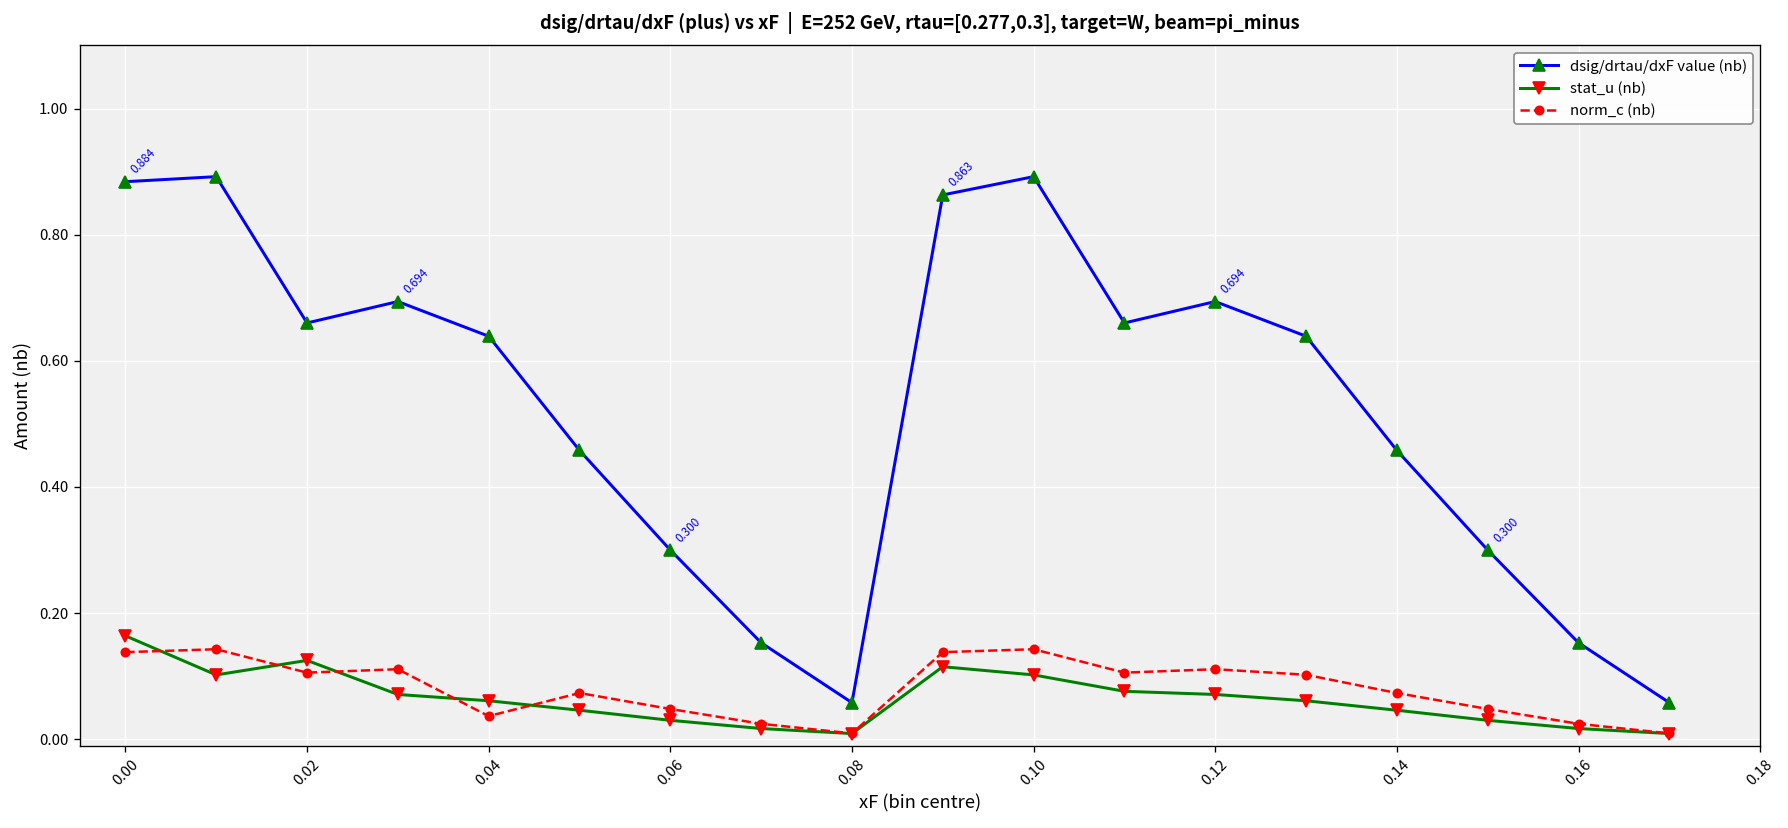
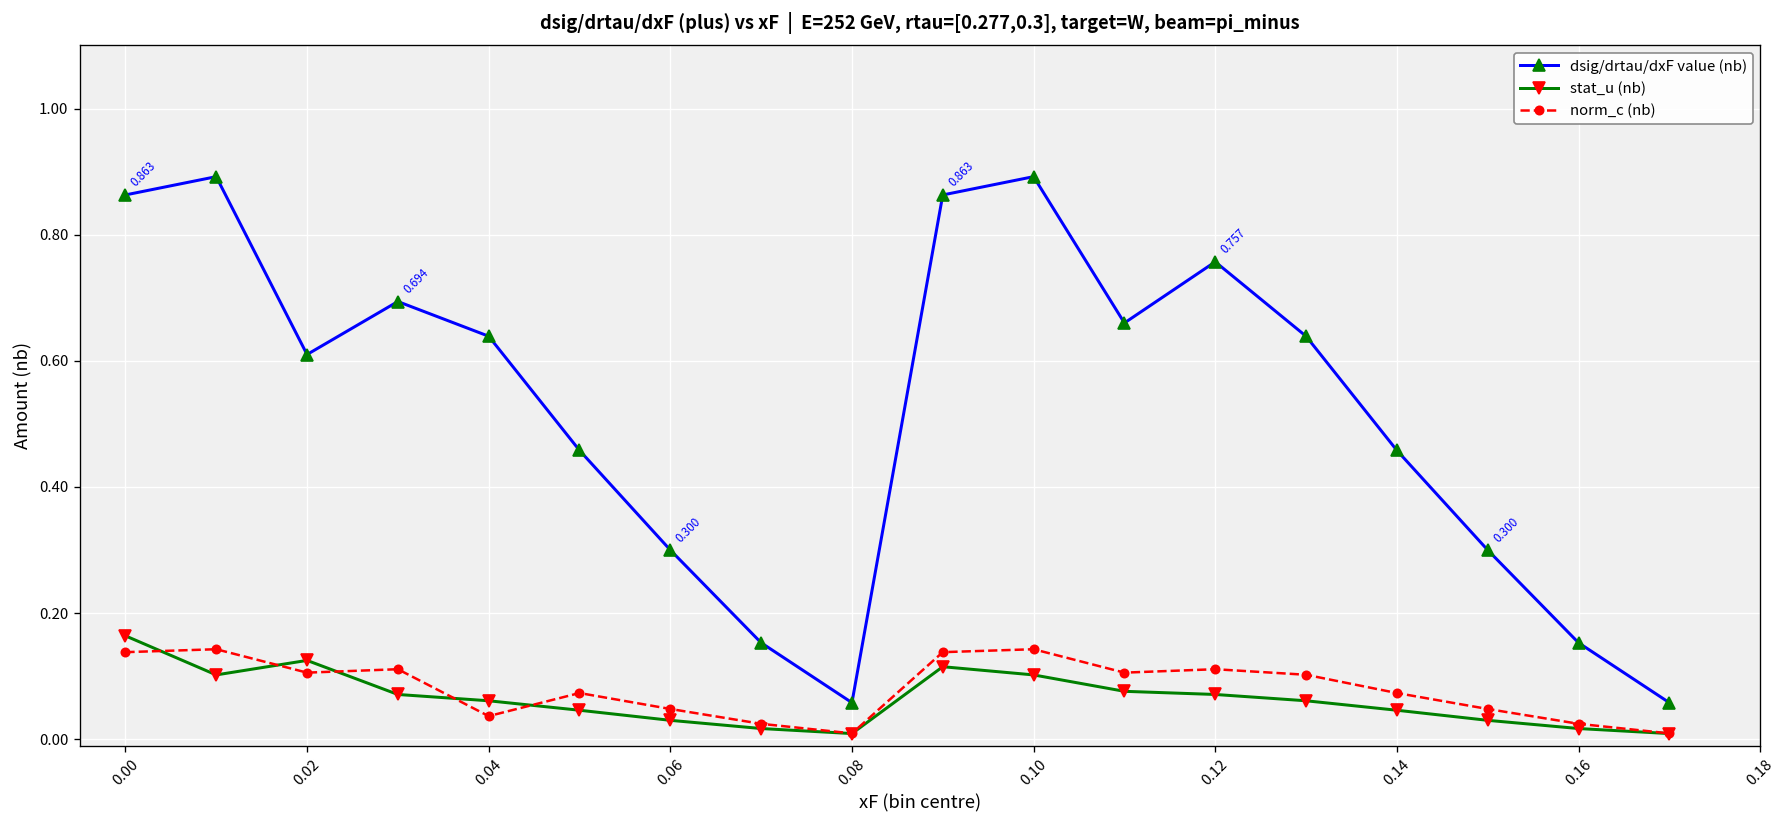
  {
    "dsig/drtau/dxF value (nb)": {
-     "0.00": 0.884,
-     "0.02": 0.66,
+     "0.00": 0.863,
+     "0.02": 0.61,
      "0.06": 0.300,
-     "0.12": 0.694
+     "0.12": 0.757
    },
    "stat_u (nb)": {
      "0.00": 0.16,
      "0.02": 0.13,
      "0.04": 0.06,
      "0.06": 0.03,
      "0.10": 0.10,
      "0.12": 0.07,
      "0.14": 0.05,
      "0.16": 0.02
    },
    "norm_c (nb)": {
      "0.00": 0.14,
      "0.02": 0.11,
      "0.04": 0.04,
      "0.06": 0.05,
      "0.10": 0.14,
      "0.12": 0.11,
      "0.14": 0.07,
      "0.16": 0.02
    }
  }
